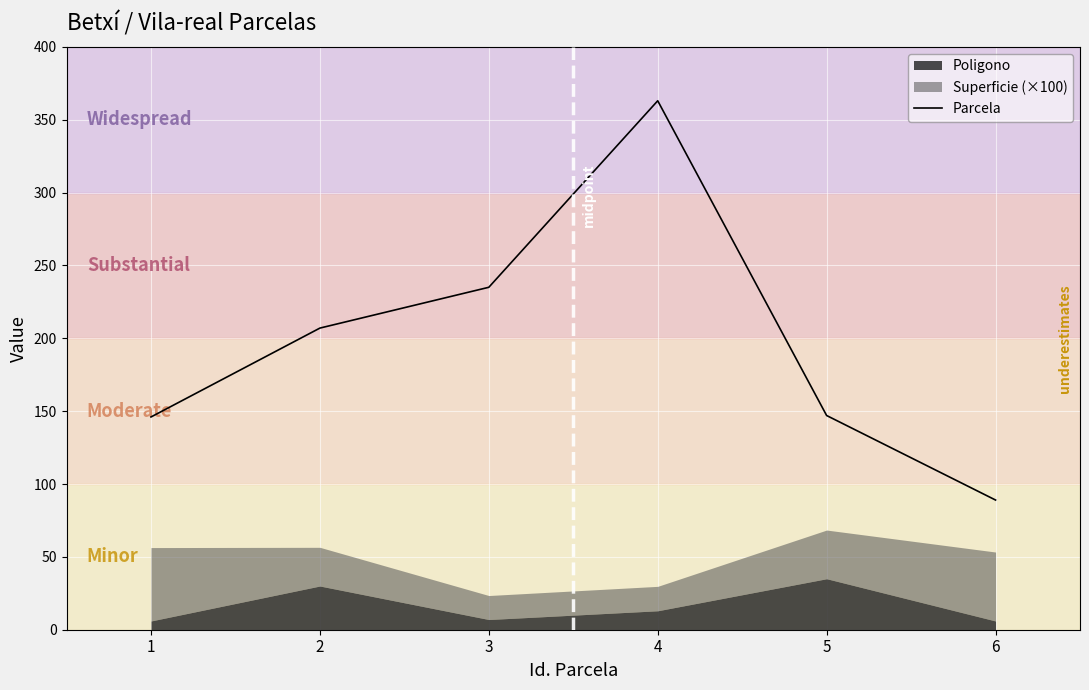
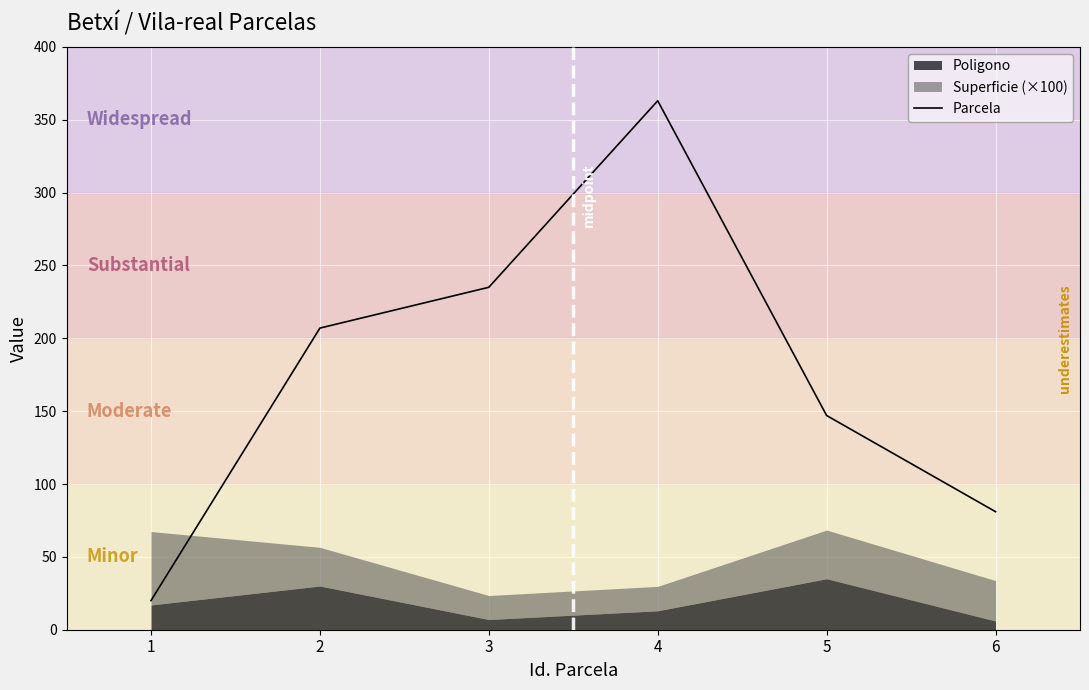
  {
    "Parcela": {
-     "1": 146,
+     "1": 20,
      "2": 207,
      "3": 235,
      "4": 363,
      "5": 147,
-     "6": 89
+     "6": 81
    },
    "Poligono": {
-     "1": 6
+     "1": 17
    },
    "Superficie (×100)": {
      "1": 50,
-     "6": 47
+     "6": 28
    }
  }
